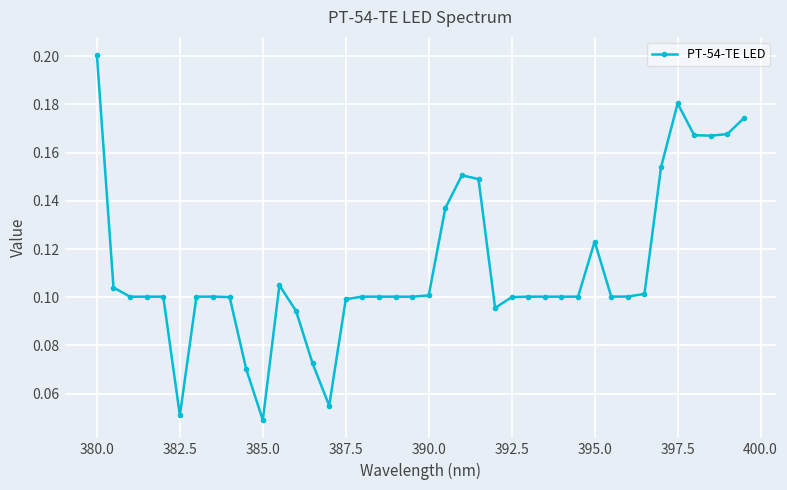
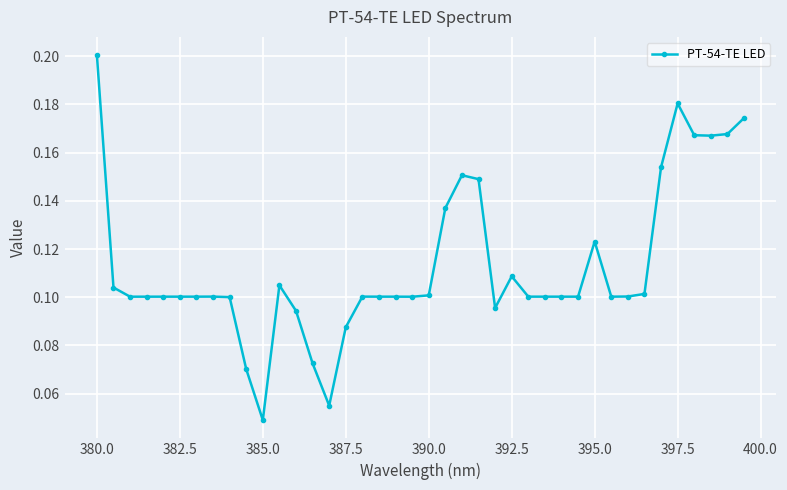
  {
    "380.0": 0.200,
-   "382.5": 0.051,
+   "382.5": 0.100,
    "385.0": 0.049,
-   "387.5": 0.099,
+   "387.5": 0.088,
    "390.0": 0.101,
-   "392.5": 0.100,
+   "392.5": 0.109,
    "395.0": 0.123,
    "397.5": 0.180
  }
